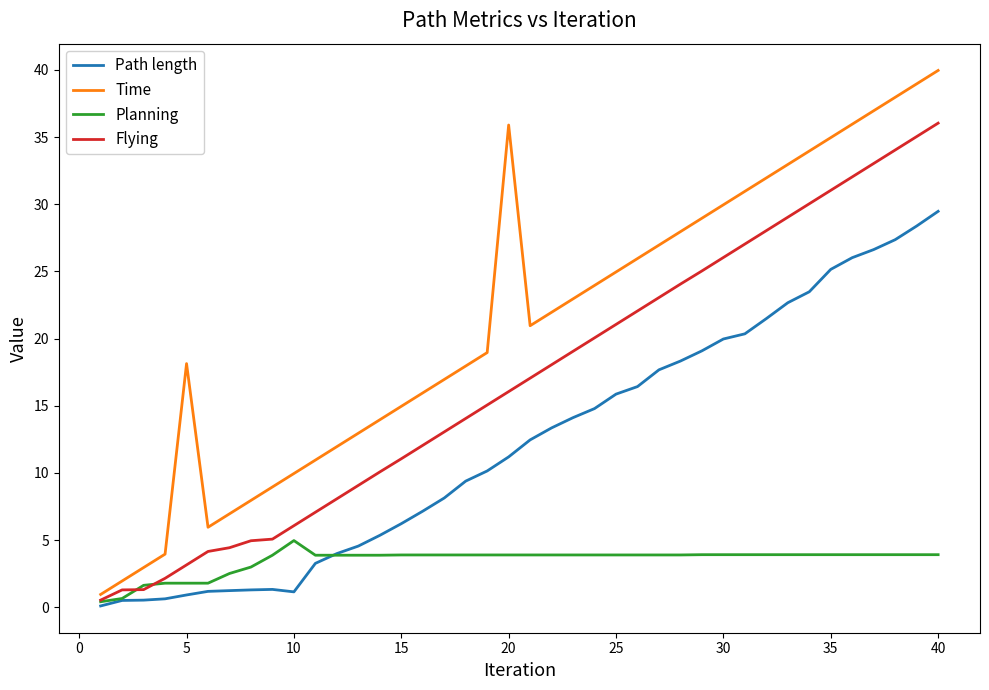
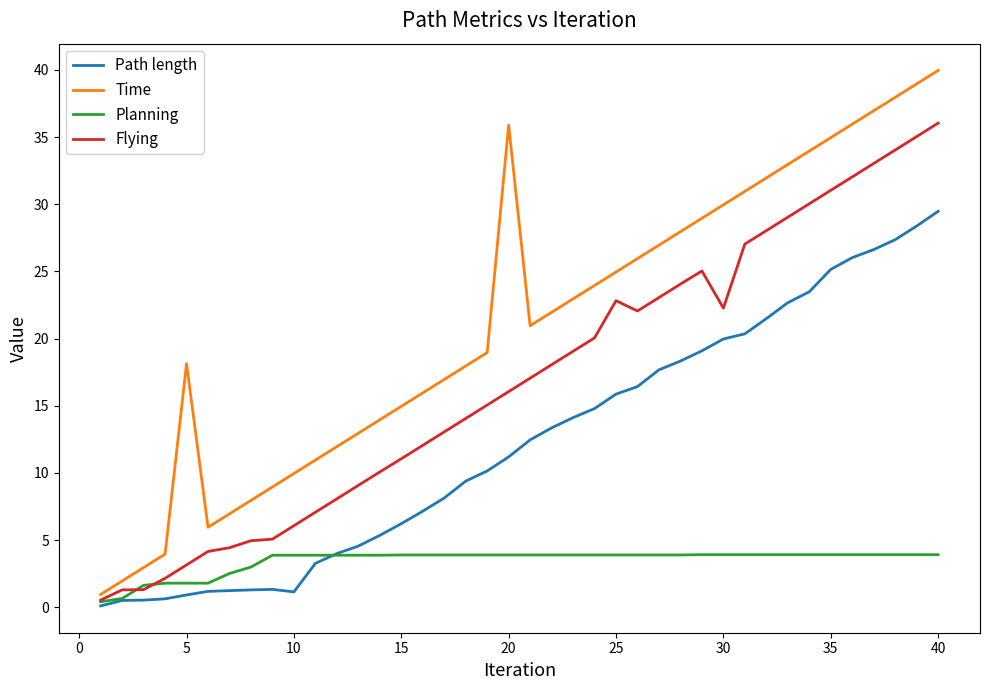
  {
    "Path length": {
      "5": 0.9,
      "10": 1.2,
      "15": 6.2,
      "20": 11.2,
      "25": 15.9,
      "30": 20.0,
      "35": 25.2,
      "40": 29.5
    },
    "Time": {
      "5": 18.1,
      "10": 10.0,
      "15": 15.0,
      "20": 35.9,
      "25": 25.0,
      "30": 30.0,
      "35": 35.0,
      "40": 40.0
    },
    "Planning": {
      "5": 1.8,
-     "10": 5.0,
+     "10": 3.9,
      "15": 3.9,
      "20": 3.9,
      "25": 3.9,
      "30": 3.9,
      "35": 3.9,
      "40": 3.9
    },
    "Flying": {
      "5": 3.2,
      "10": 6.1,
      "15": 11.1,
      "20": 16.1,
-     "25": 21.1,
-     "30": 26.0,
+     "25": 22.8,
+     "30": 22.3,
      "35": 31.0,
      "40": 36.0
    }
  }
